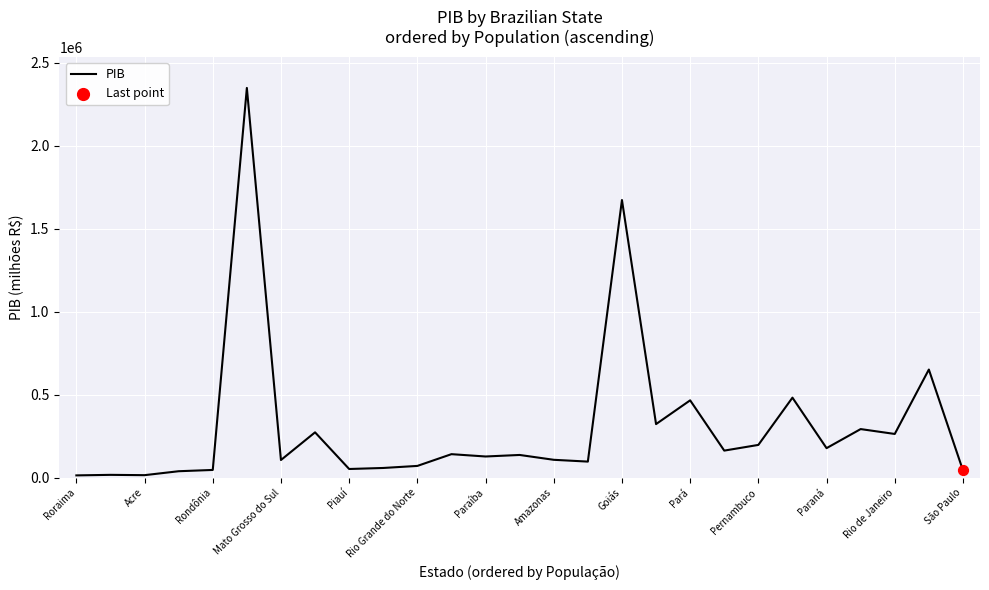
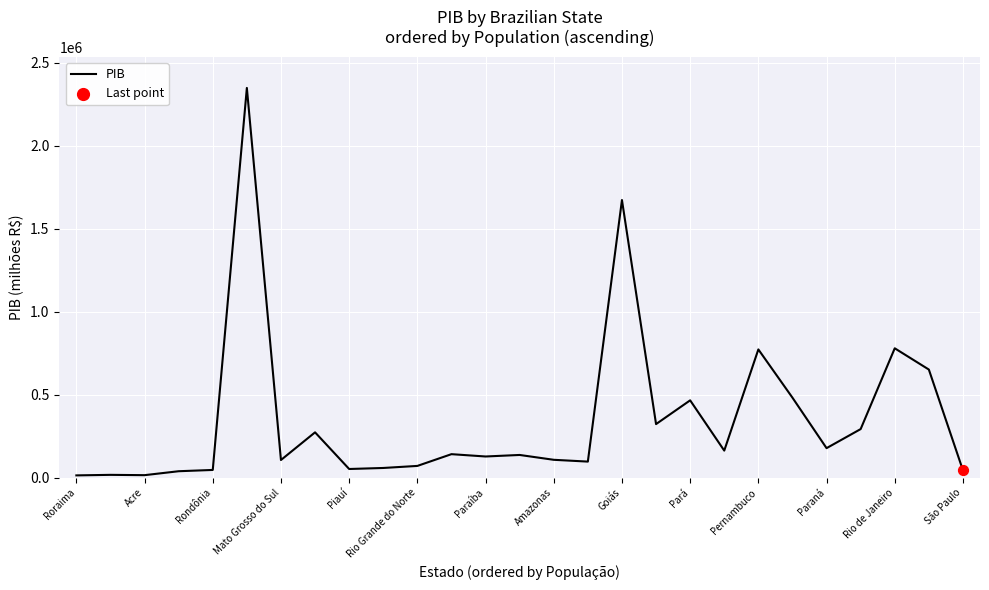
  {
    "PIB": {
      "Roraima": 10000,
      "Acre": 20000,
      "Paraíba": 130000,
      "Goiás": 1670000,
-     "Pernambuco": 200000,
-     "Rio de Janeiro": 260000
+     "Pernambuco": 770000,
+     "Rio de Janeiro": 780000
    }
  }
